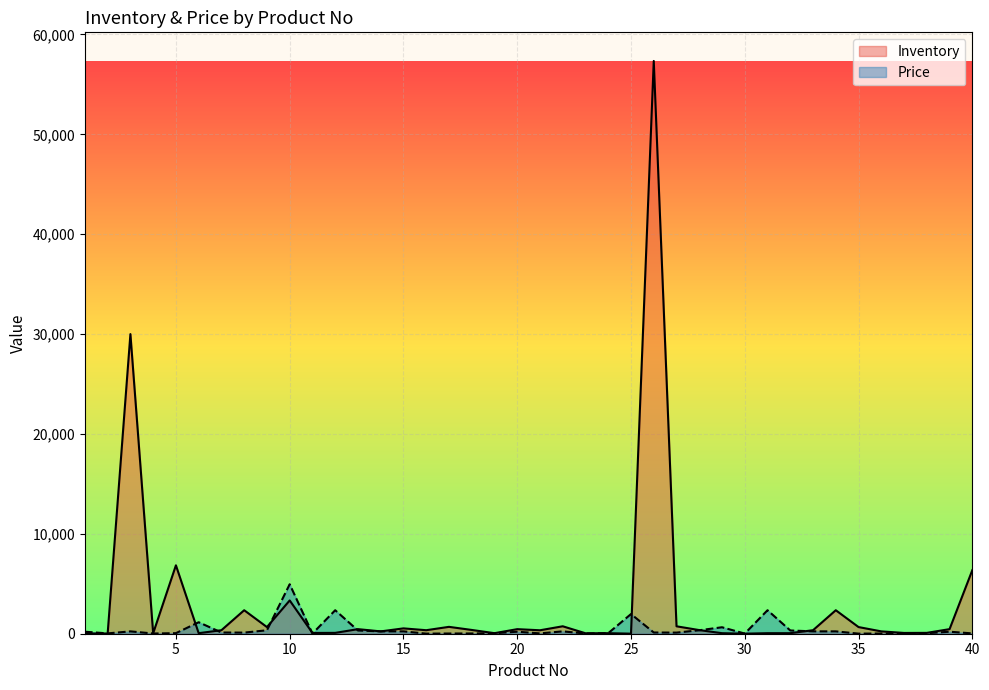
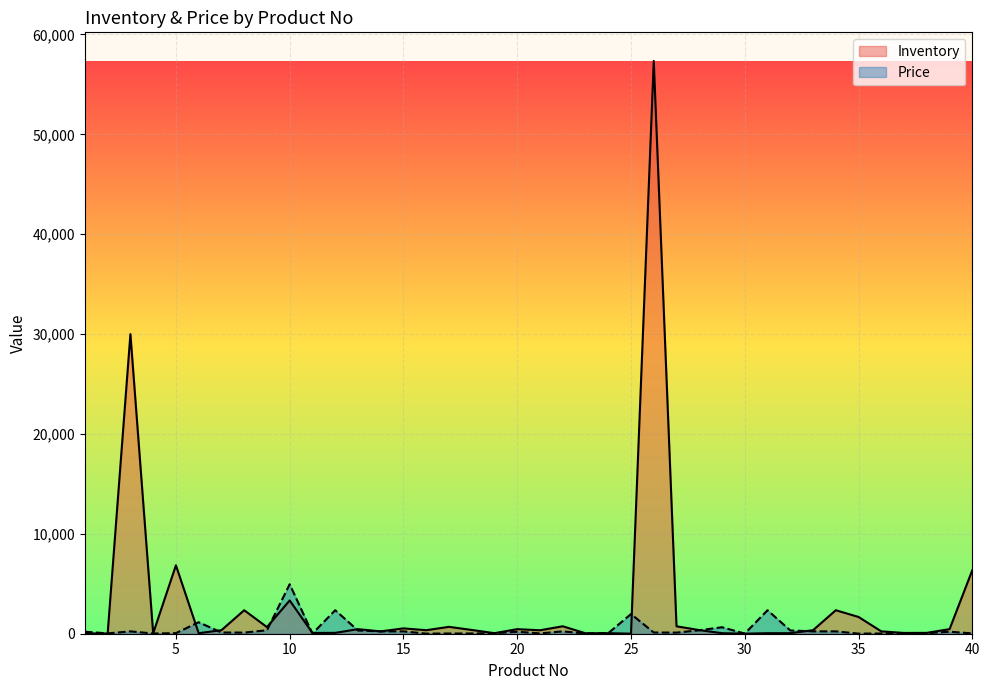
  {
    "Inventory": {
      "5": "7,000",
      "10": "3,000",
      "15": "1,000",
      "25": "0",
-     "35": "1,000",
+     "35": "2,000",
      "40": "6,000"
    },
    "Price": {
      "5": "0",
      "10": "5,000",
      "15": "0",
      "25": "2,000",
      "35": "0",
      "40": "0"
    }
  }
